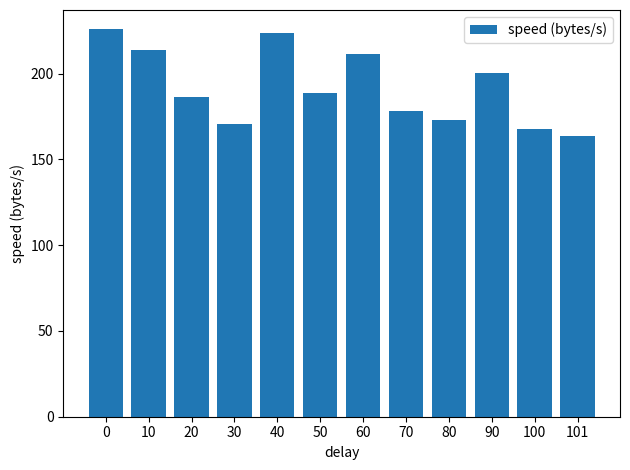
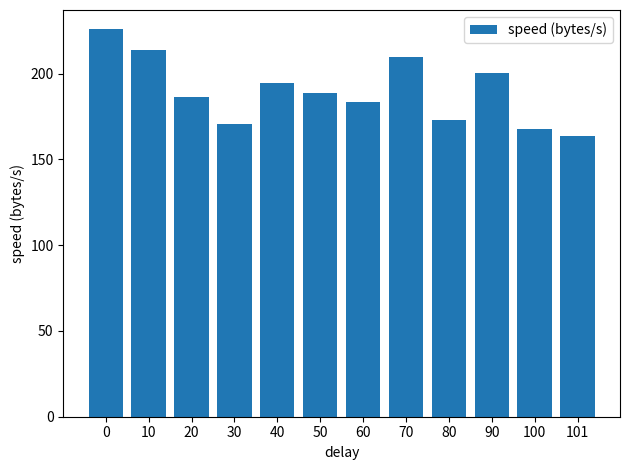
  {
    "0": 226,
    "10": 214,
    "20": 187,
    "30": 170,
-   "40": 224,
+   "40": 194,
    "50": 189,
-   "60": 211,
-   "70": 178,
+   "60": 183,
+   "70": 210,
    "80": 173,
    "90": 200,
    "100": 168,
    "101": 164
  }
